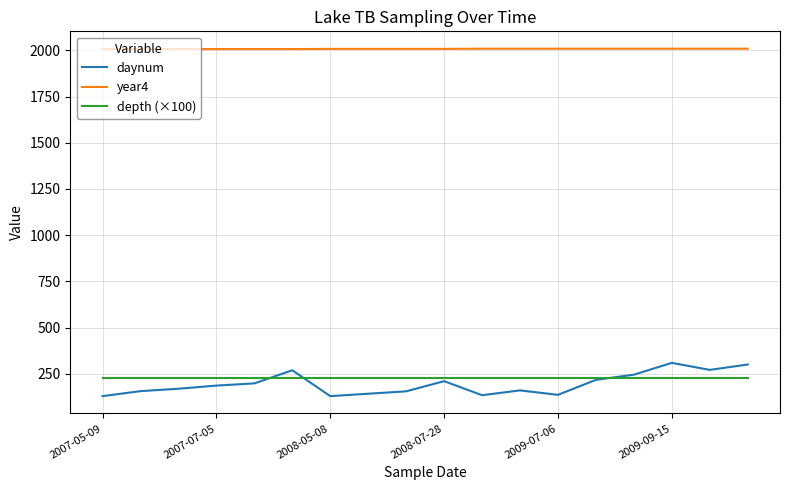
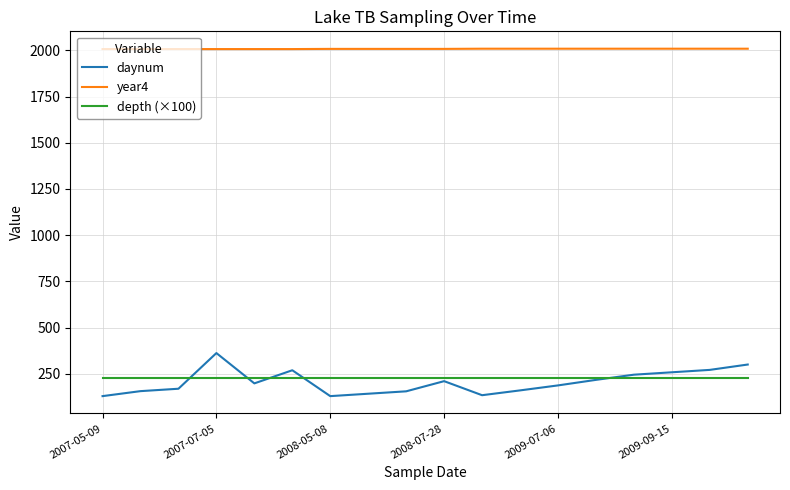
  {
    "daynum": {
      "2007-05-09": 130,
-     "2007-07-05": 190,
+     "2007-07-05": 360,
      "2008-05-08": 130,
      "2008-07-28": 210,
-     "2009-07-06": 140,
-     "2009-09-15": 310
+     "2009-07-06": 190,
+     "2009-09-15": 260
    },
    "year4": {
      "2007-07-05": 2010,
      "2008-05-08": 2010,
      "2008-07-28": 2010,
      "2009-07-06": 2010,
      "2009-09-15": 2010
    },
    "depth (×100)": {
      "2007-05-09": 230,
      "2007-07-05": 230,
      "2008-05-08": 230,
      "2008-07-28": 230,
      "2009-07-06": 230,
      "2009-09-15": 230
    }
  }
